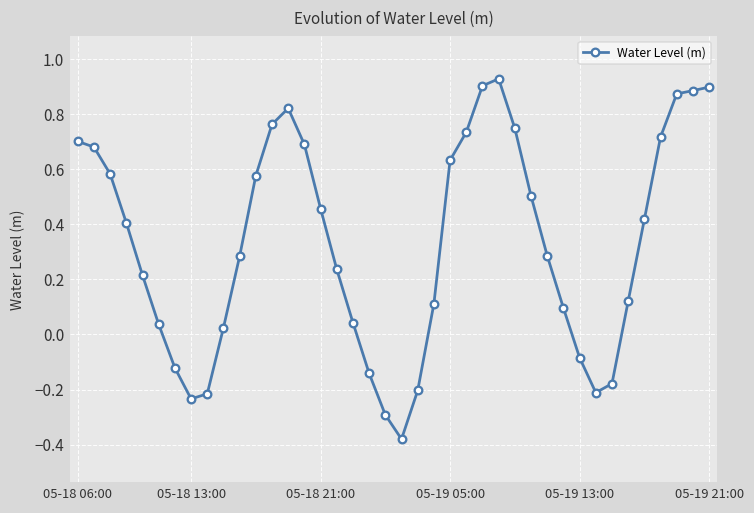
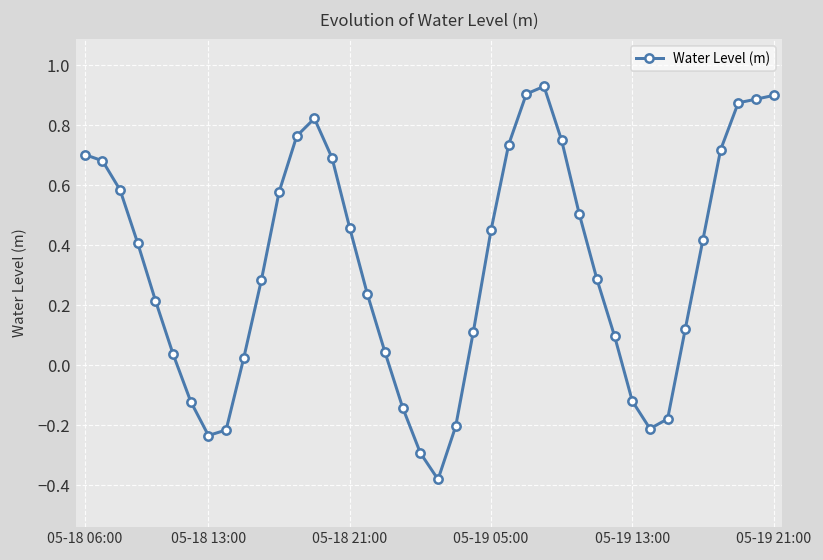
  {
    "05-18 06:00": 0.70,
    "05-18 13:00": -0.23,
    "05-18 21:00": 0.46,
-   "05-19 05:00": 0.63,
-   "05-19 13:00": -0.08,
+   "05-19 05:00": 0.45,
+   "05-19 13:00": -0.12,
    "05-19 21:00": 0.90
  }
